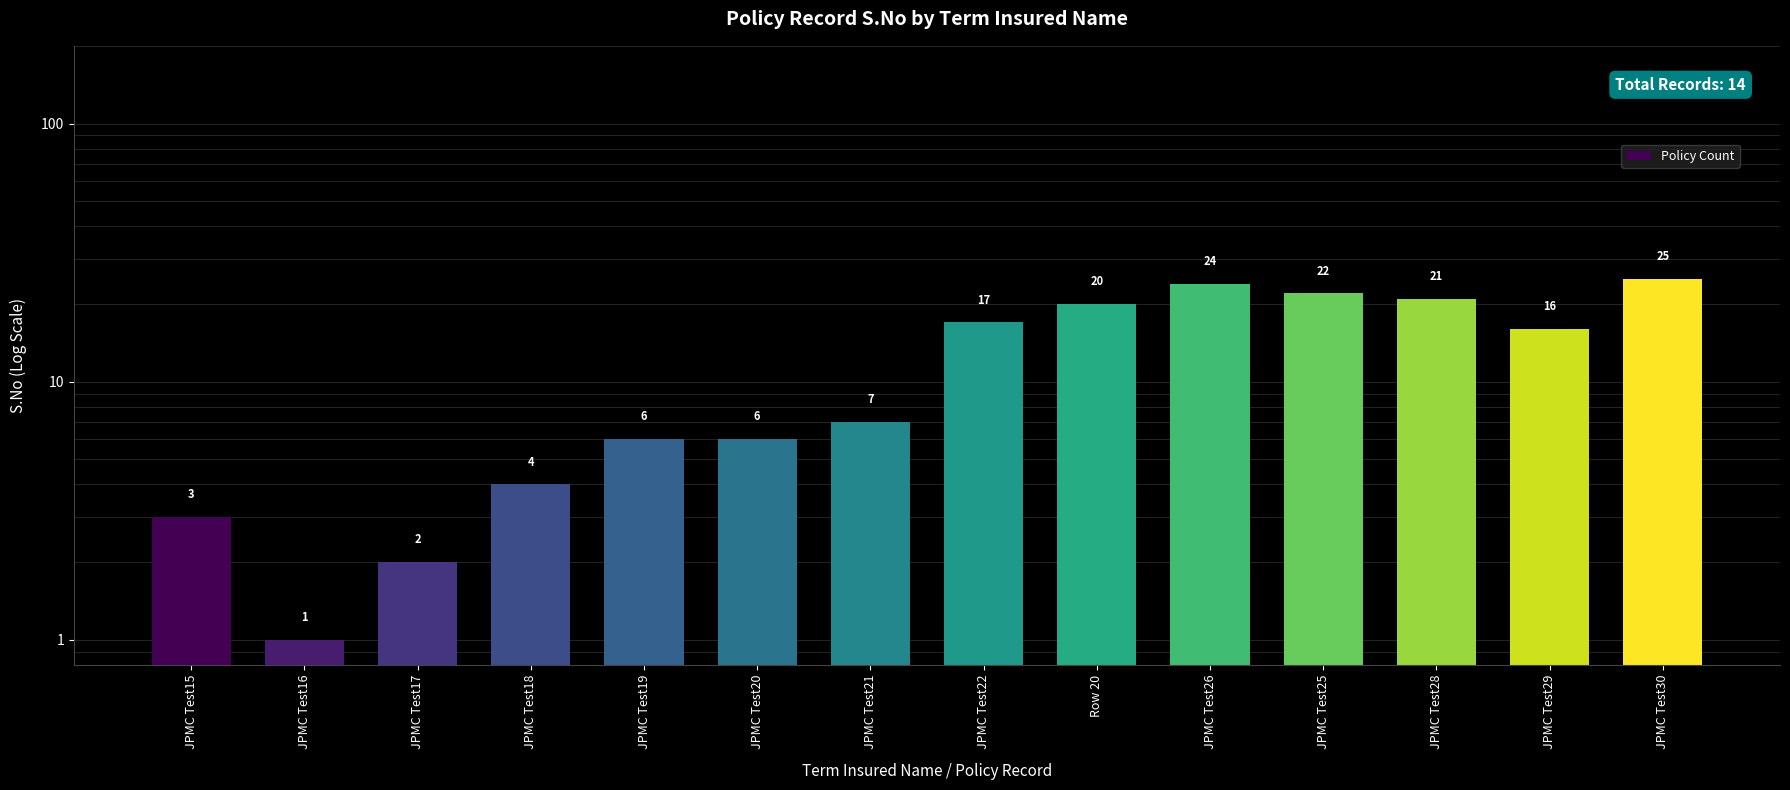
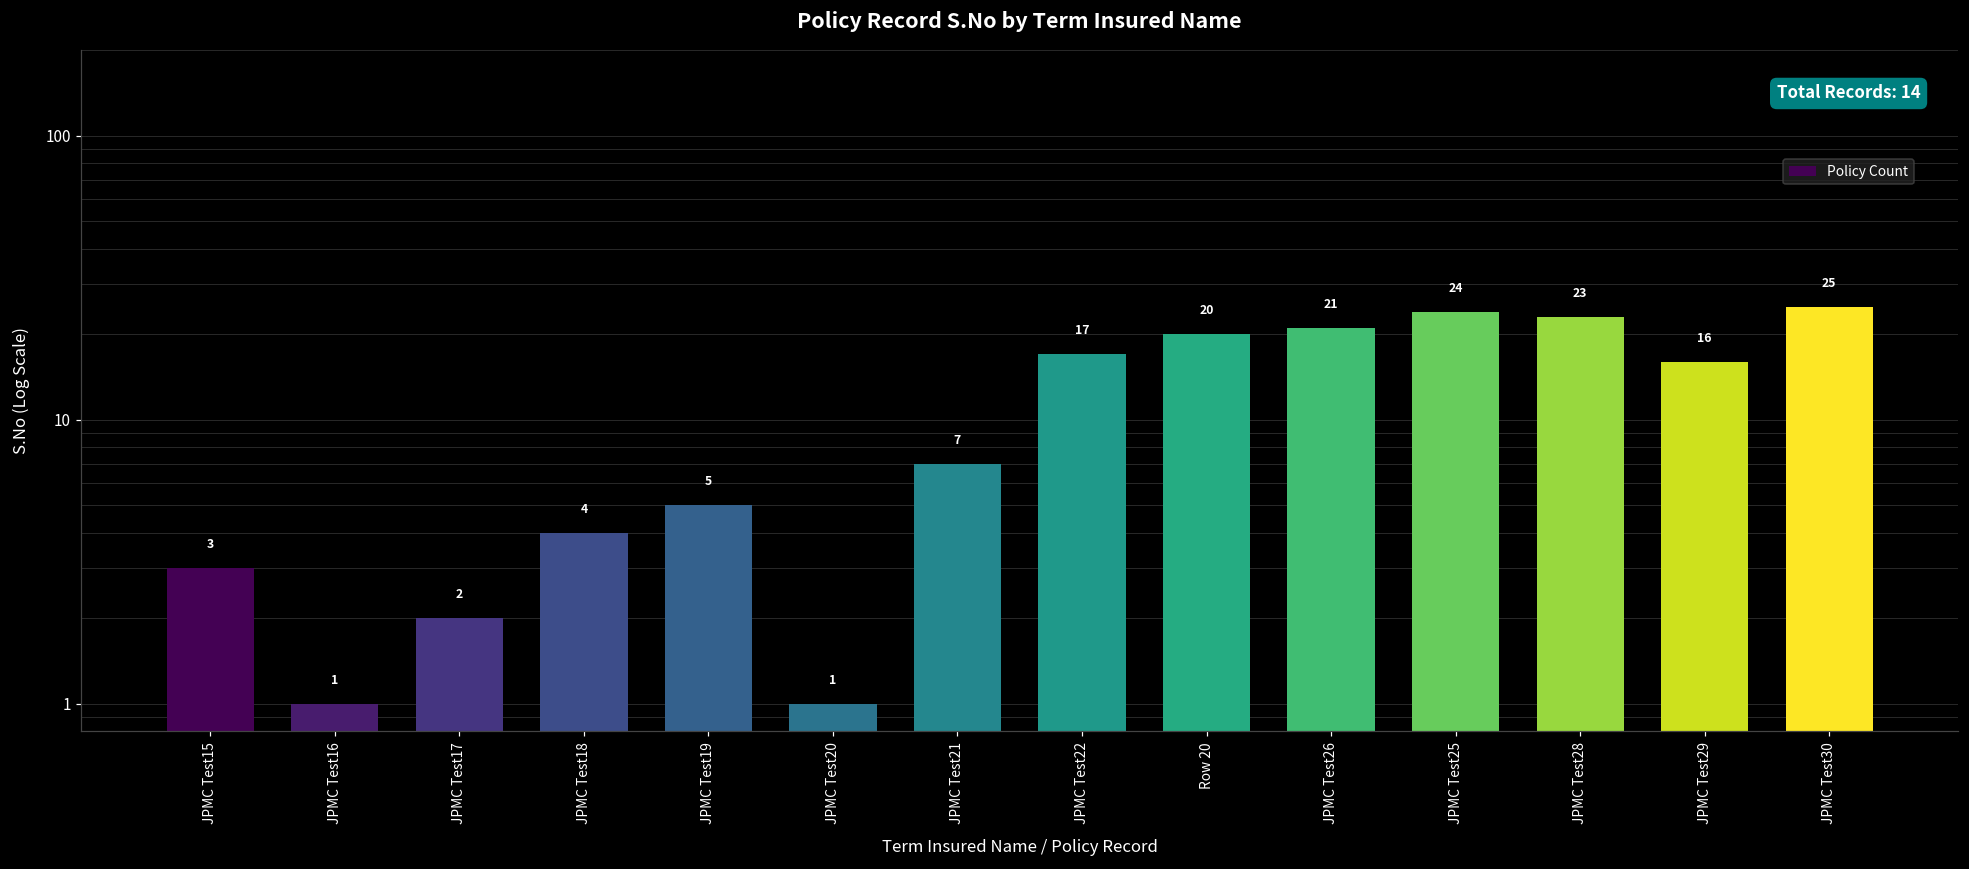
  {
    "JPMC Test15": 3,
    "JPMC Test16": 1,
    "JPMC Test17": 2,
    "JPMC Test18": 4,
-   "JPMC Test19": 6,
-   "JPMC Test20": 6,
+   "JPMC Test19": 5,
+   "JPMC Test20": 1,
    "JPMC Test21": 7,
    "JPMC Test22": 17,
    "Row 20": 20,
-   "JPMC Test26": 24,
-   "JPMC Test25": 22,
-   "JPMC Test28": 21,
+   "JPMC Test26": 21,
+   "JPMC Test25": 24,
+   "JPMC Test28": 23,
    "JPMC Test29": 16,
    "JPMC Test30": 25
  }
